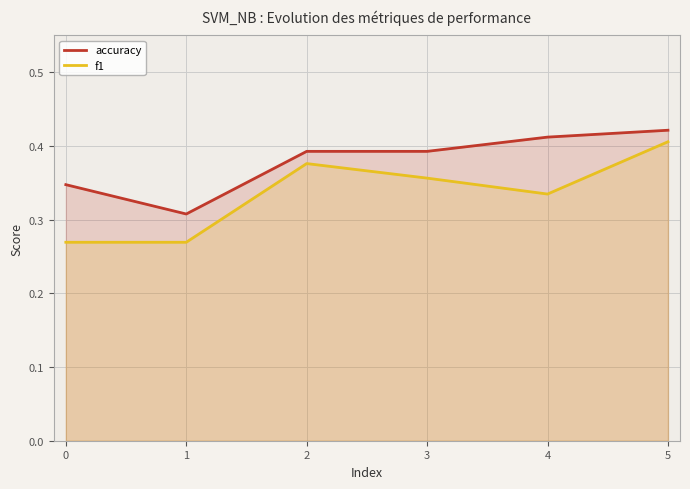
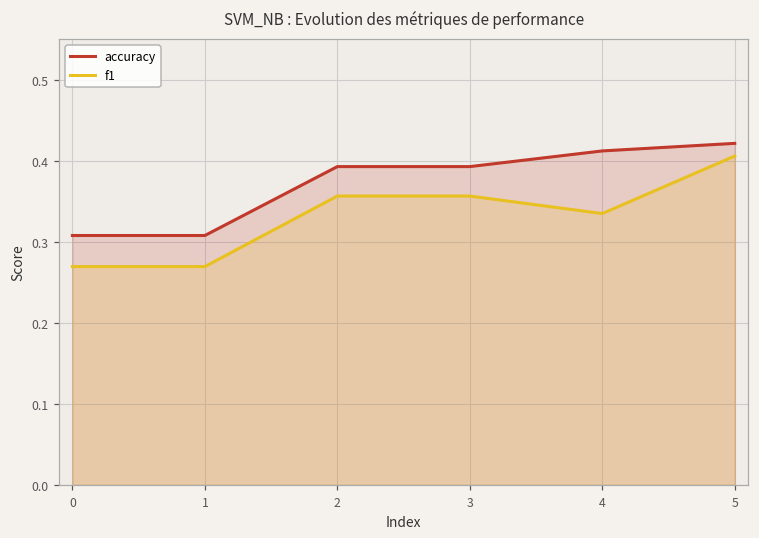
  {
    "accuracy": {
-     "0": 0.35,
+     "0": 0.31,
      "1": 0.31,
      "2": 0.39,
      "3": 0.39,
      "4": 0.41,
      "5": 0.42
    },
    "f1": {
      "0": 0.27,
      "1": 0.27,
-     "2": 0.38,
+     "2": 0.36,
      "3": 0.36,
      "4": 0.33,
      "5": 0.41
    }
  }
